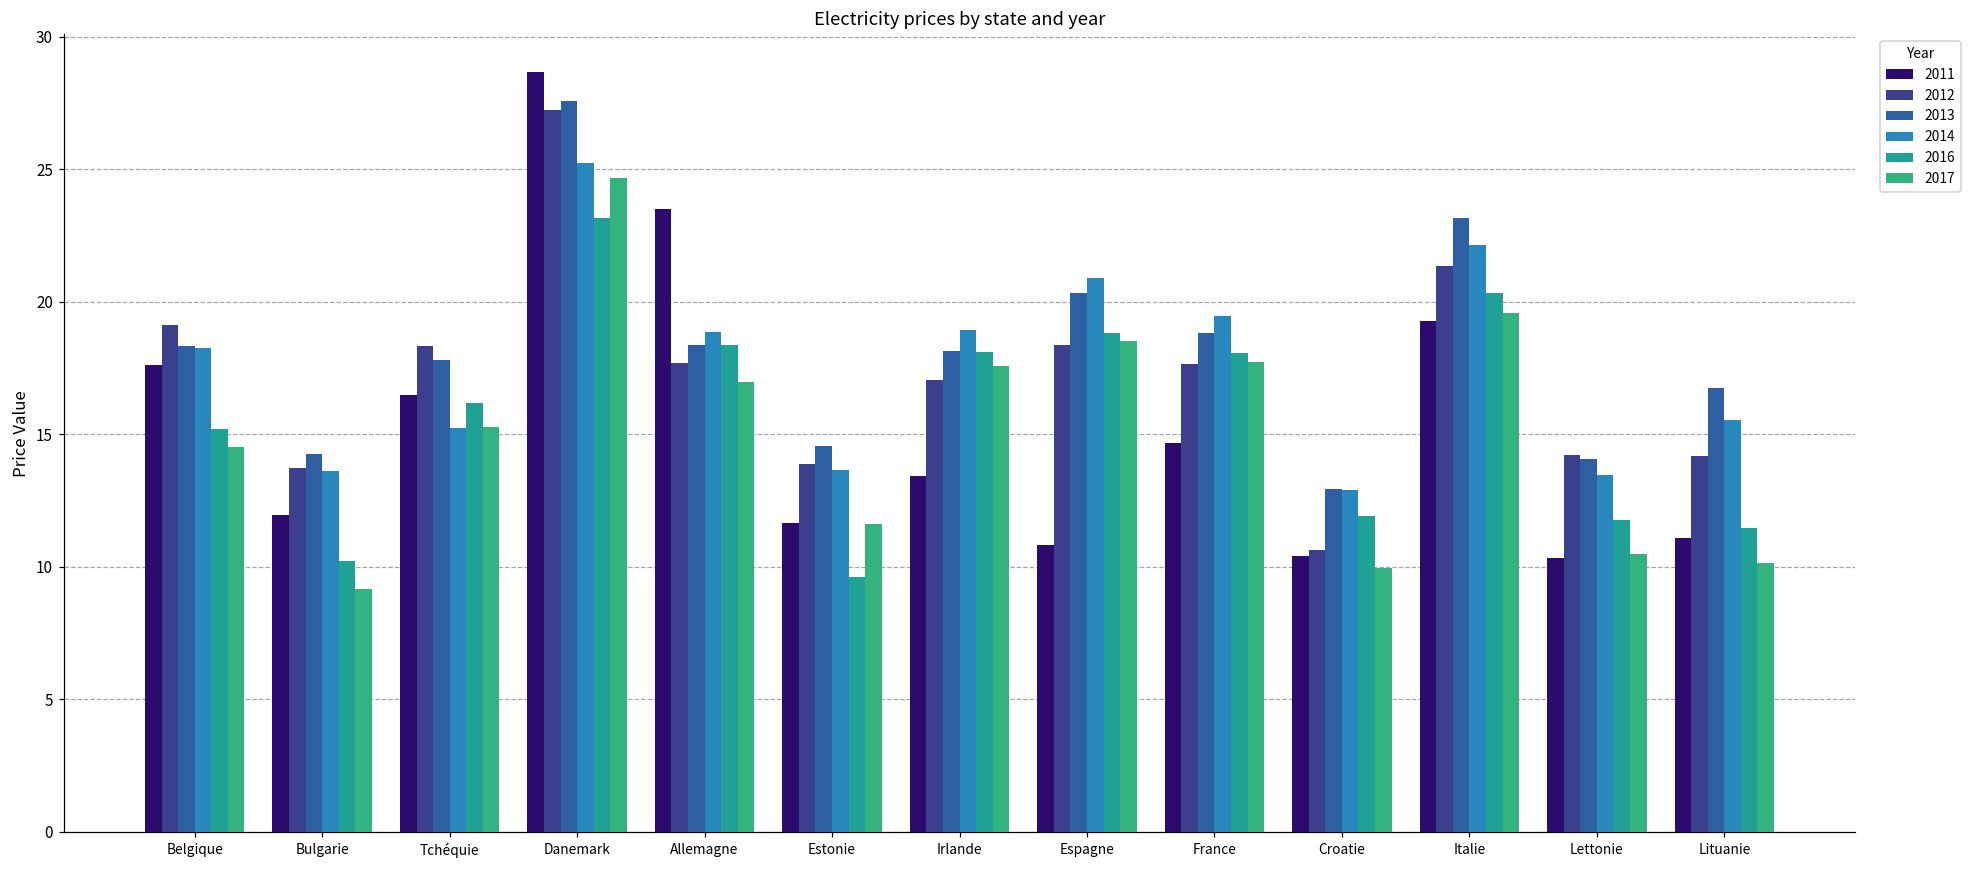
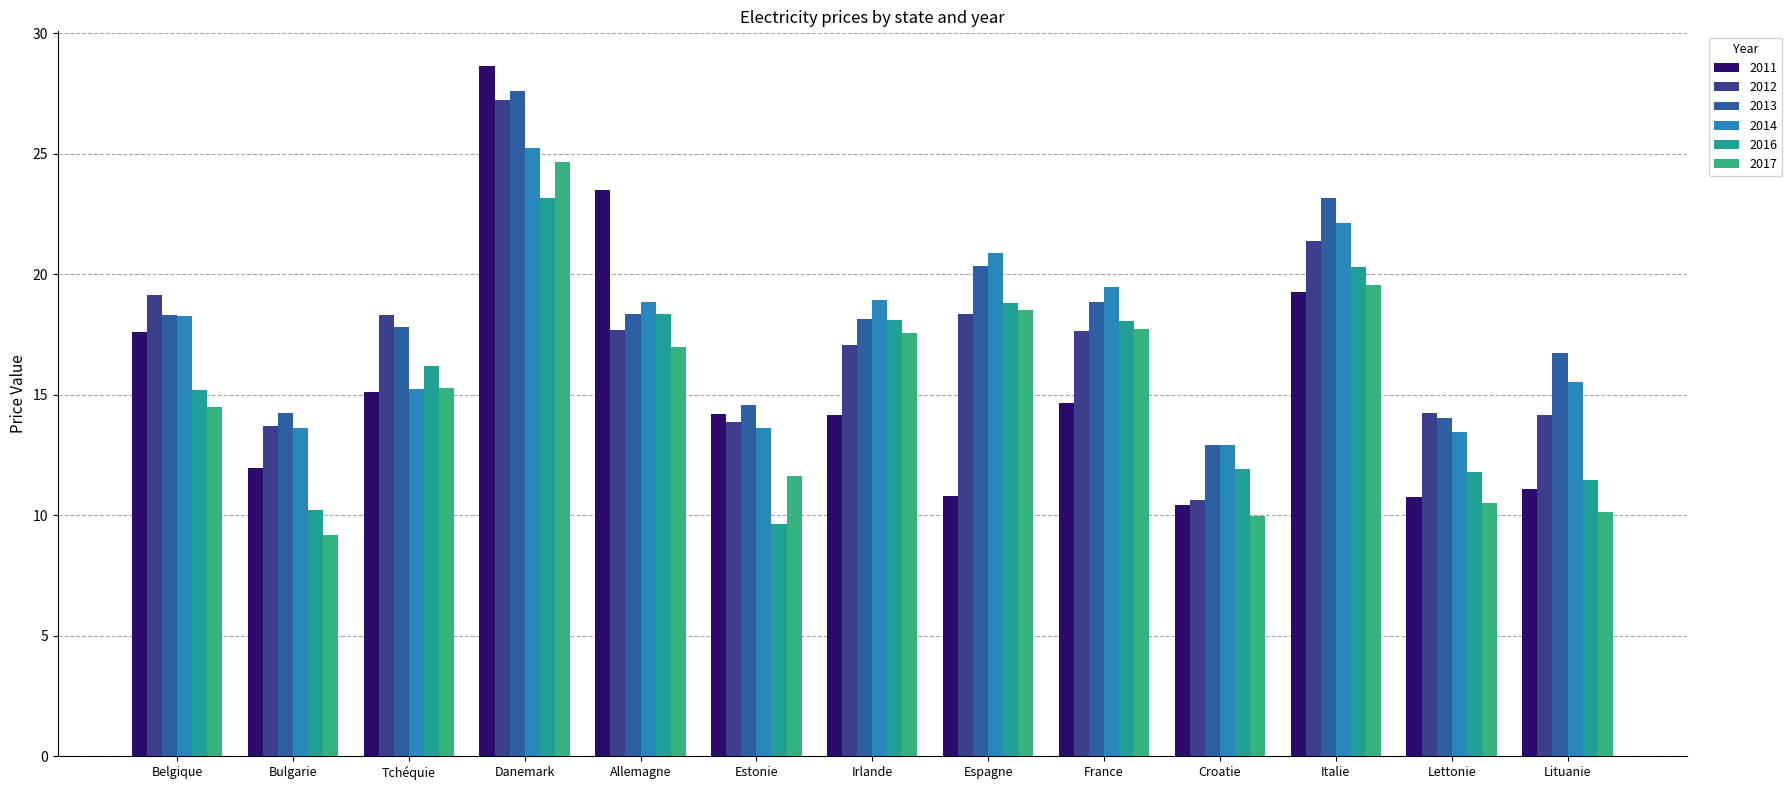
  {
    "2011": {
      "Belgique": 17.6,
      "Bulgarie": 11.9,
-     "Tchéquie": 16.5,
+     "Tchéquie": 15.1,
      "Danemark": 28.6,
      "Allemagne": 23.5,
-     "Estonie": 11.6,
-     "Irlande": 13.4,
+     "Estonie": 14.2,
+     "Irlande": 14.1,
      "Espagne": 10.8,
      "France": 14.7,
      "Croatie": 10.4,
      "Italie": 19.3,
-     "Lettonie": 10.3,
+     "Lettonie": 10.7,
      "Lituanie": 11.1
    }
  }
